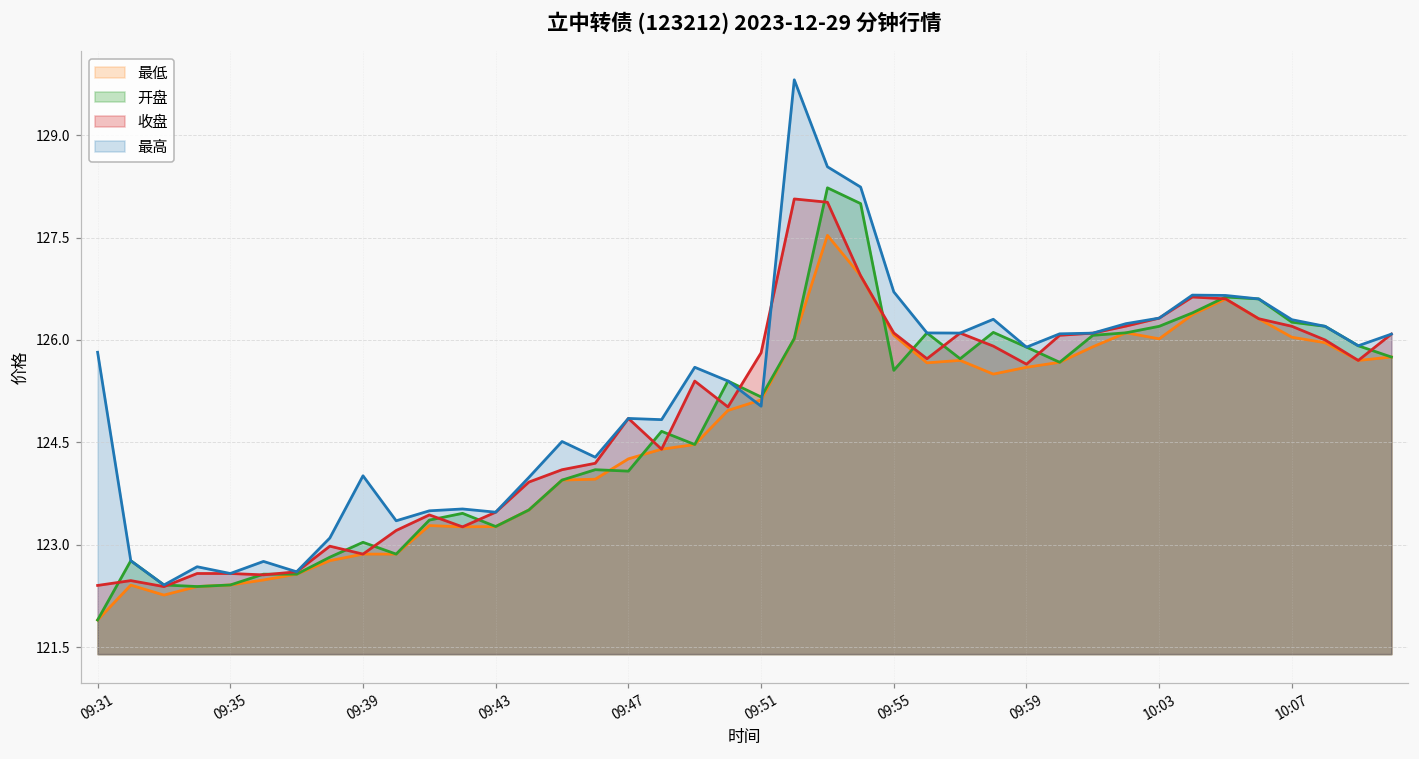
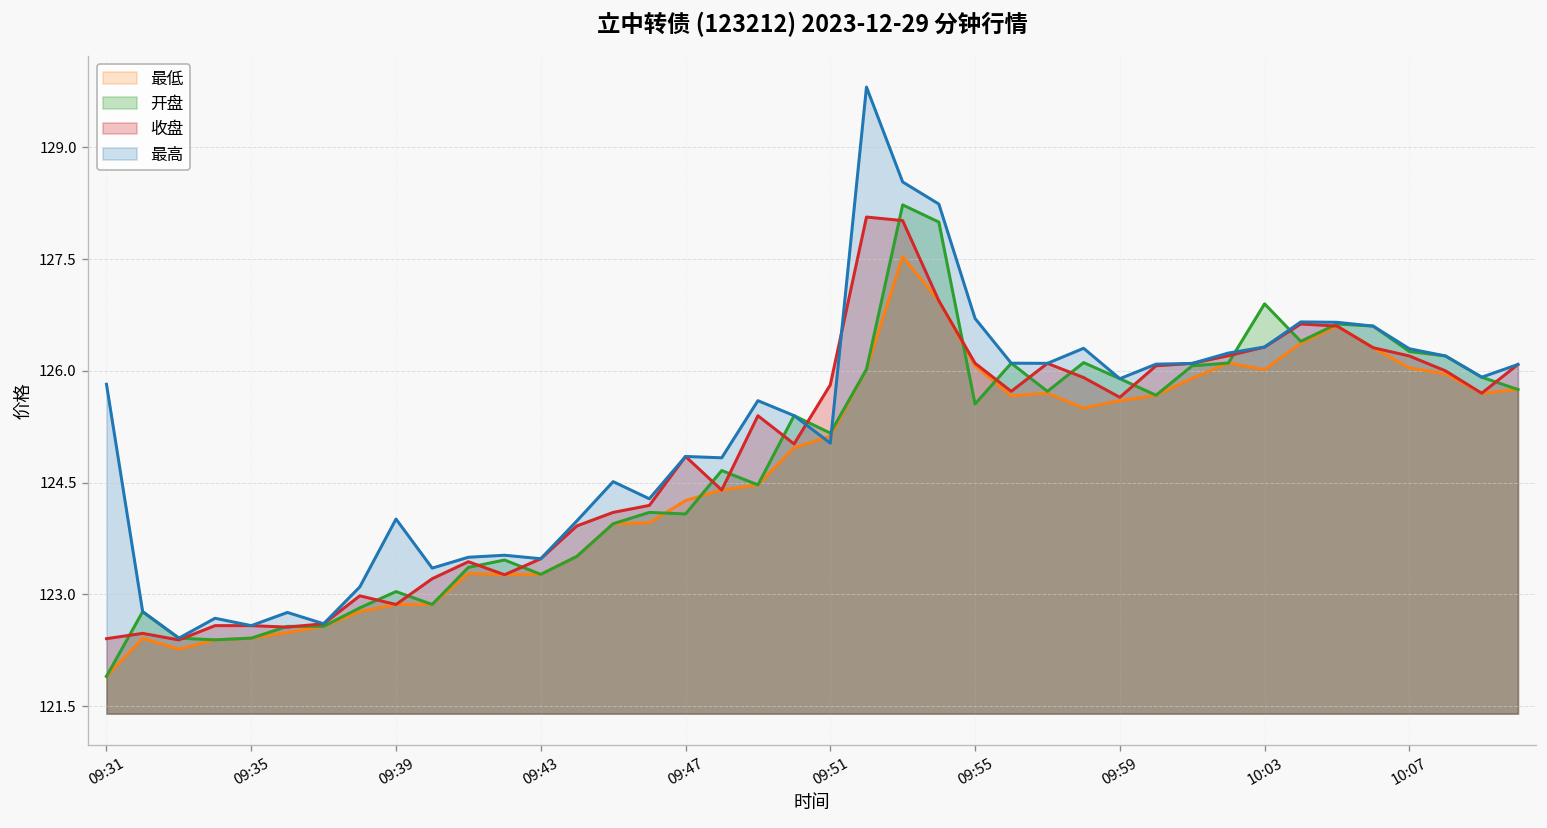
  {
    "开盘": {
      "09:39": 123.0,
      "09:47": 124.1,
      "09:51": 125.2,
      "09:55": 125.6,
-     "10:03": 126.2
+     "10:03": 126.9
    },
    "最高": {
      "09:31": 125.8,
      "09:39": 124.0,
      "09:51": 125.0,
      "09:55": 126.7
    }
  }
